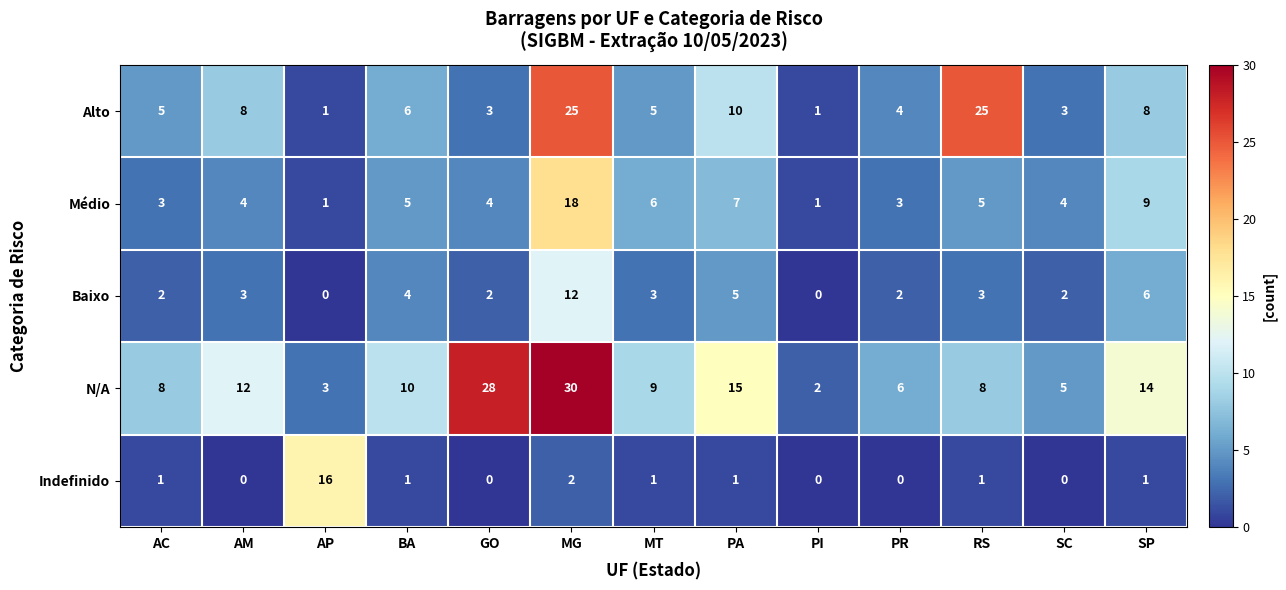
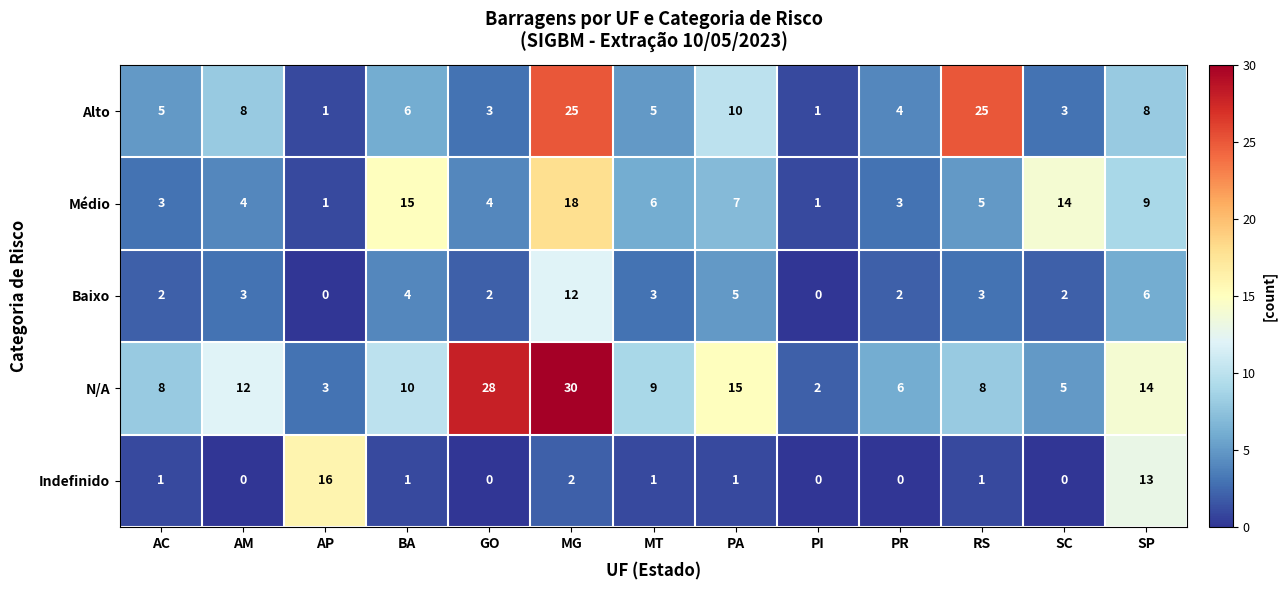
  {
    "Alto": {
      "AC": 5,
      "AM": 8,
      "AP": 1,
      "BA": 6,
      "GO": 3,
      "MG": 25,
      "MT": 5,
      "PA": 10,
      "PI": 1,
      "PR": 4,
      "RS": 25,
      "SC": 3,
      "SP": 8
    },
    "Médio": {
      "AC": 3,
      "AM": 4,
      "AP": 1,
-     "BA": 5,
+     "BA": 15,
      "GO": 4,
      "MG": 18,
      "MT": 6,
      "PA": 7,
      "PI": 1,
      "PR": 3,
      "RS": 5,
-     "SC": 4,
+     "SC": 14,
      "SP": 9
    },
    "Baixo": {
      "AC": 2,
      "AM": 3,
      "AP": 0,
      "BA": 4,
      "GO": 2,
      "MG": 12,
      "MT": 3,
      "PA": 5,
      "PI": 0,
      "PR": 2,
      "RS": 3,
      "SC": 2,
      "SP": 6
    },
    "N/A": {
      "AC": 8,
      "AM": 12,
      "AP": 3,
      "BA": 10,
      "GO": 28,
      "MG": 30,
      "MT": 9,
      "PA": 15,
      "PI": 2,
      "PR": 6,
      "RS": 8,
      "SC": 5,
      "SP": 14
    },
    "Indefinido": {
      "AC": 1,
      "AM": 0,
      "AP": 16,
      "BA": 1,
      "GO": 0,
      "MG": 2,
      "MT": 1,
      "PA": 1,
      "PI": 0,
      "PR": 0,
      "RS": 1,
      "SC": 0,
-     "SP": 1
+     "SP": 13
    }
  }
